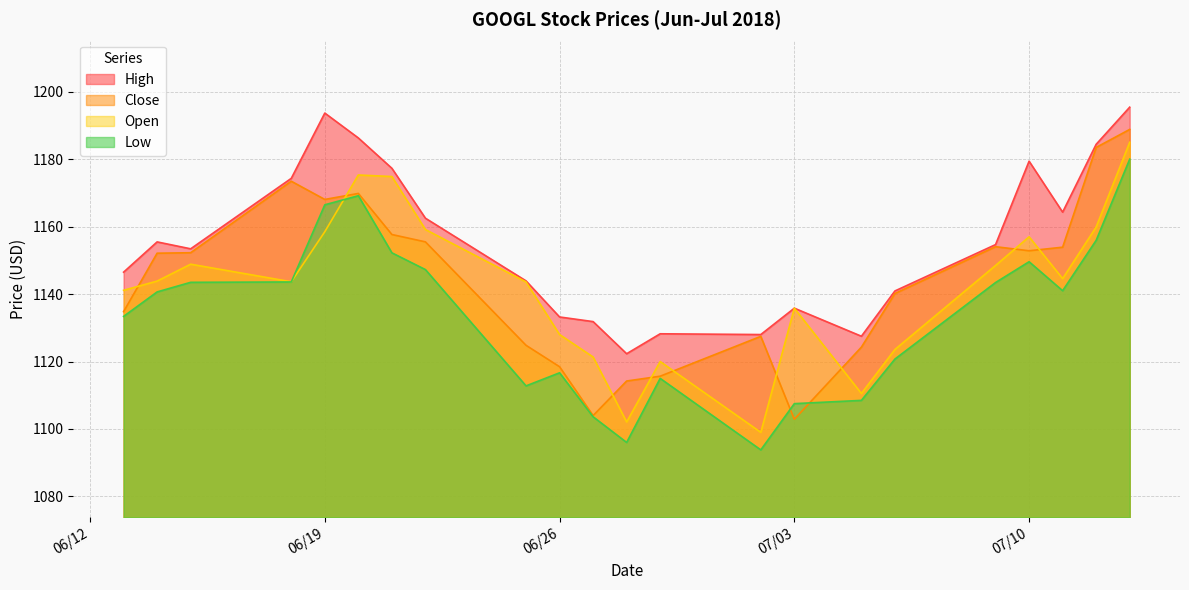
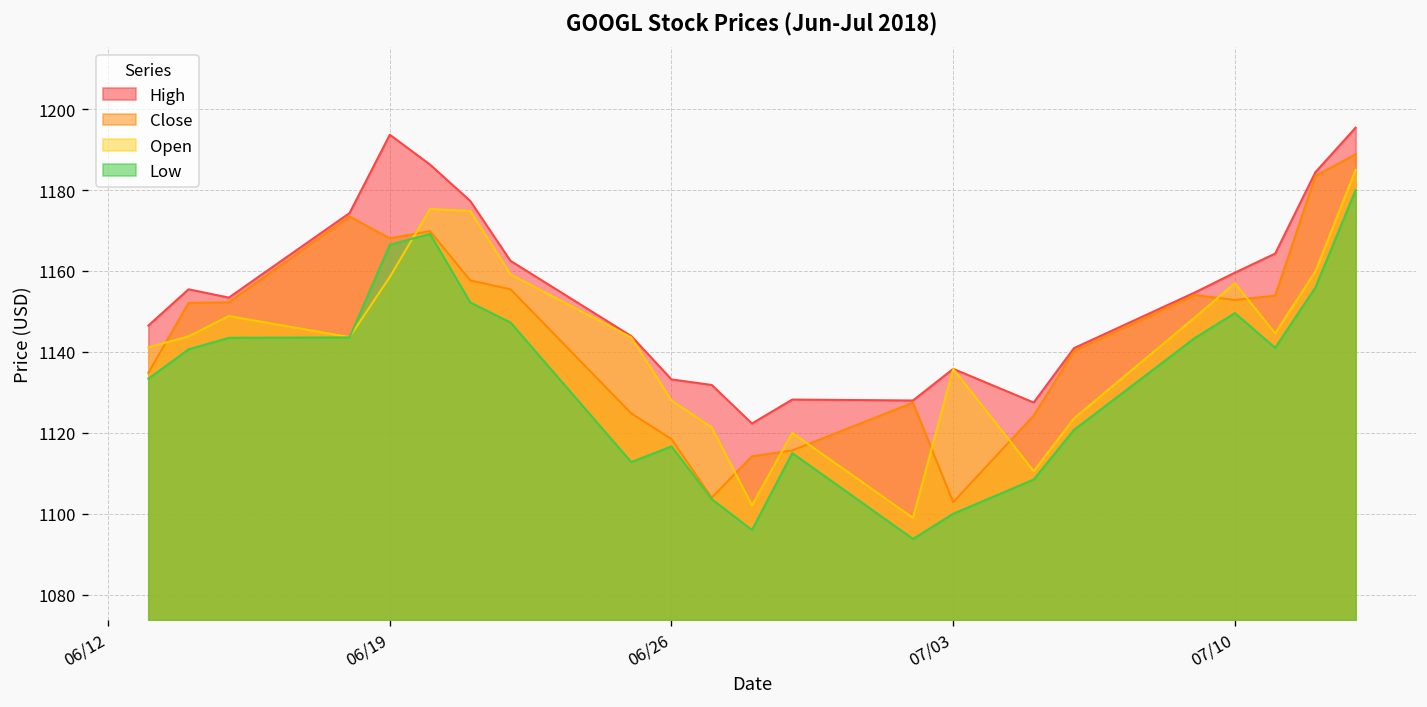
  {
    "High": {
      "06/19": 1194,
      "06/26": 1133,
-     "07/10": 1179
+     "07/10": 1160
    },
    "Low": {
      "06/19": 1166,
      "06/26": 1117,
-     "07/03": 1108,
+     "07/03": 1100,
      "07/10": 1150
    }
  }
